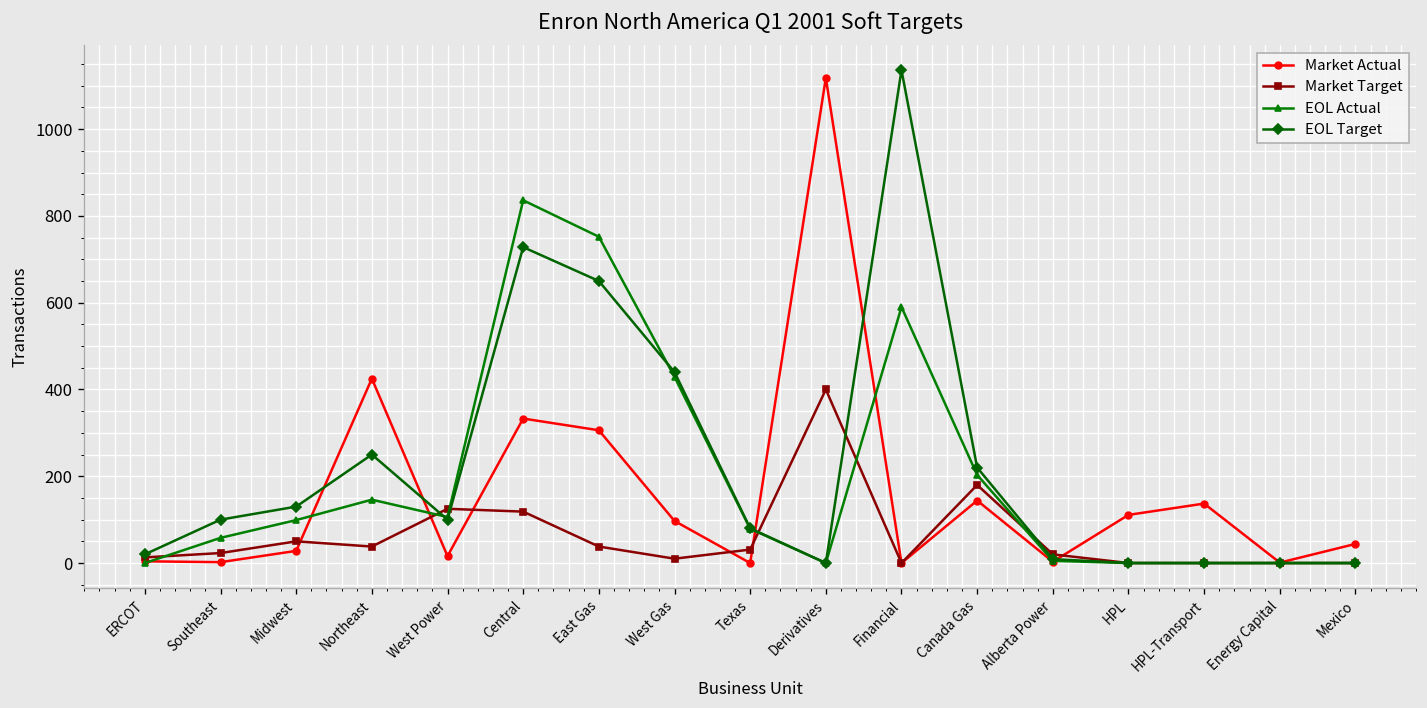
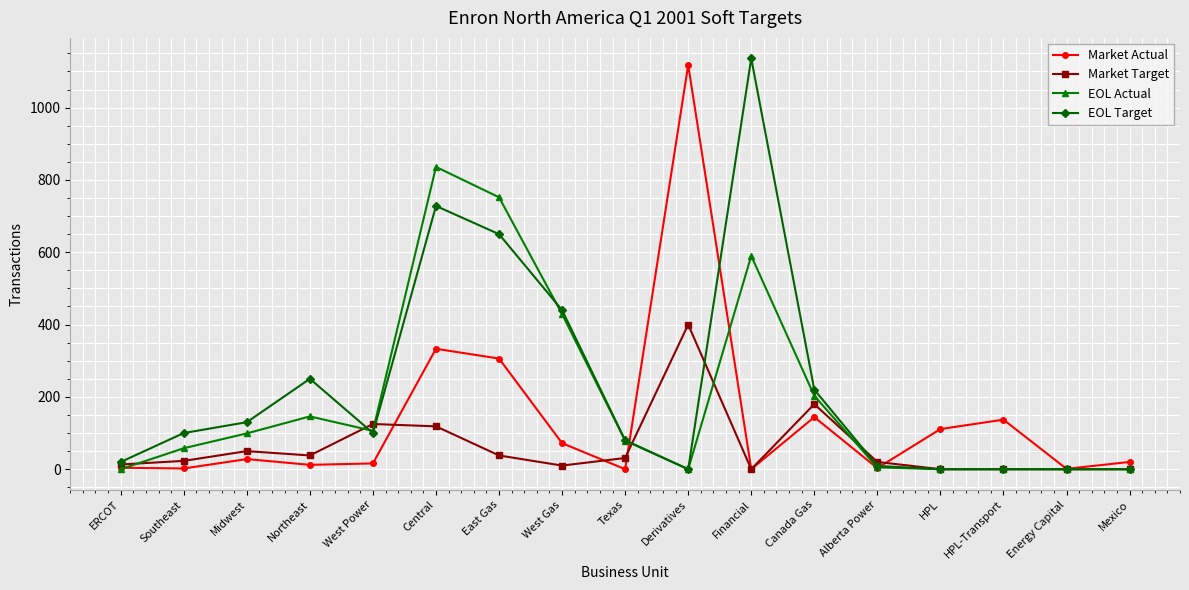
  {
    "Market Actual": {
      "Southeast": 0,
      "Midwest": 30,
-     "Northeast": 430,
+     "Northeast": 10,
      "West Power": 20,
      "Central": 330,
      "East Gas": 310,
-     "West Gas": 100,
+     "West Gas": 70,
      "Texas": 0,
      "Derivatives": 1120,
      "Canada Gas": 140,
      "HPL": 110,
      "HPL-Transport": 140,
-     "Mexico": 40
+     "Mexico": 20
    },
    "Market Target": {
      "Southeast": 20,
      "Midwest": 50,
      "Northeast": 40,
      "West Power": 130,
      "Central": 120,
      "East Gas": 40,
      "West Gas": 10,
      "Texas": 30,
      "Derivatives": 400,
      "Canada Gas": 180,
      "Alberta Power": 20
    }
  }
